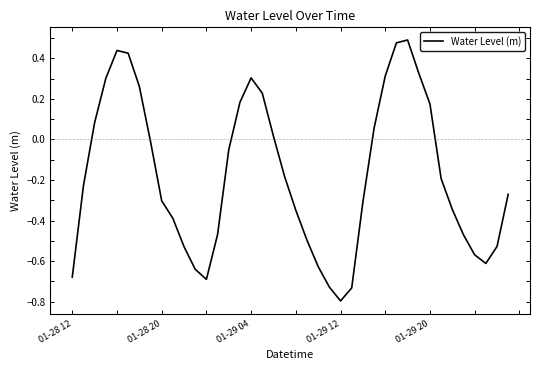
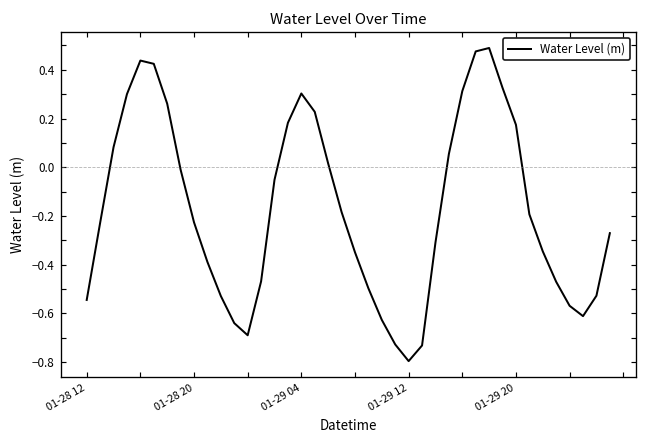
  {
-   "01-28 12": -0.68,
-   "01-28 20": -0.30,
+   "01-28 12": -0.54,
+   "01-28 20": -0.23,
    "01-29 04": 0.30,
    "01-29 12": -0.80,
    "01-29 20": 0.17
  }
